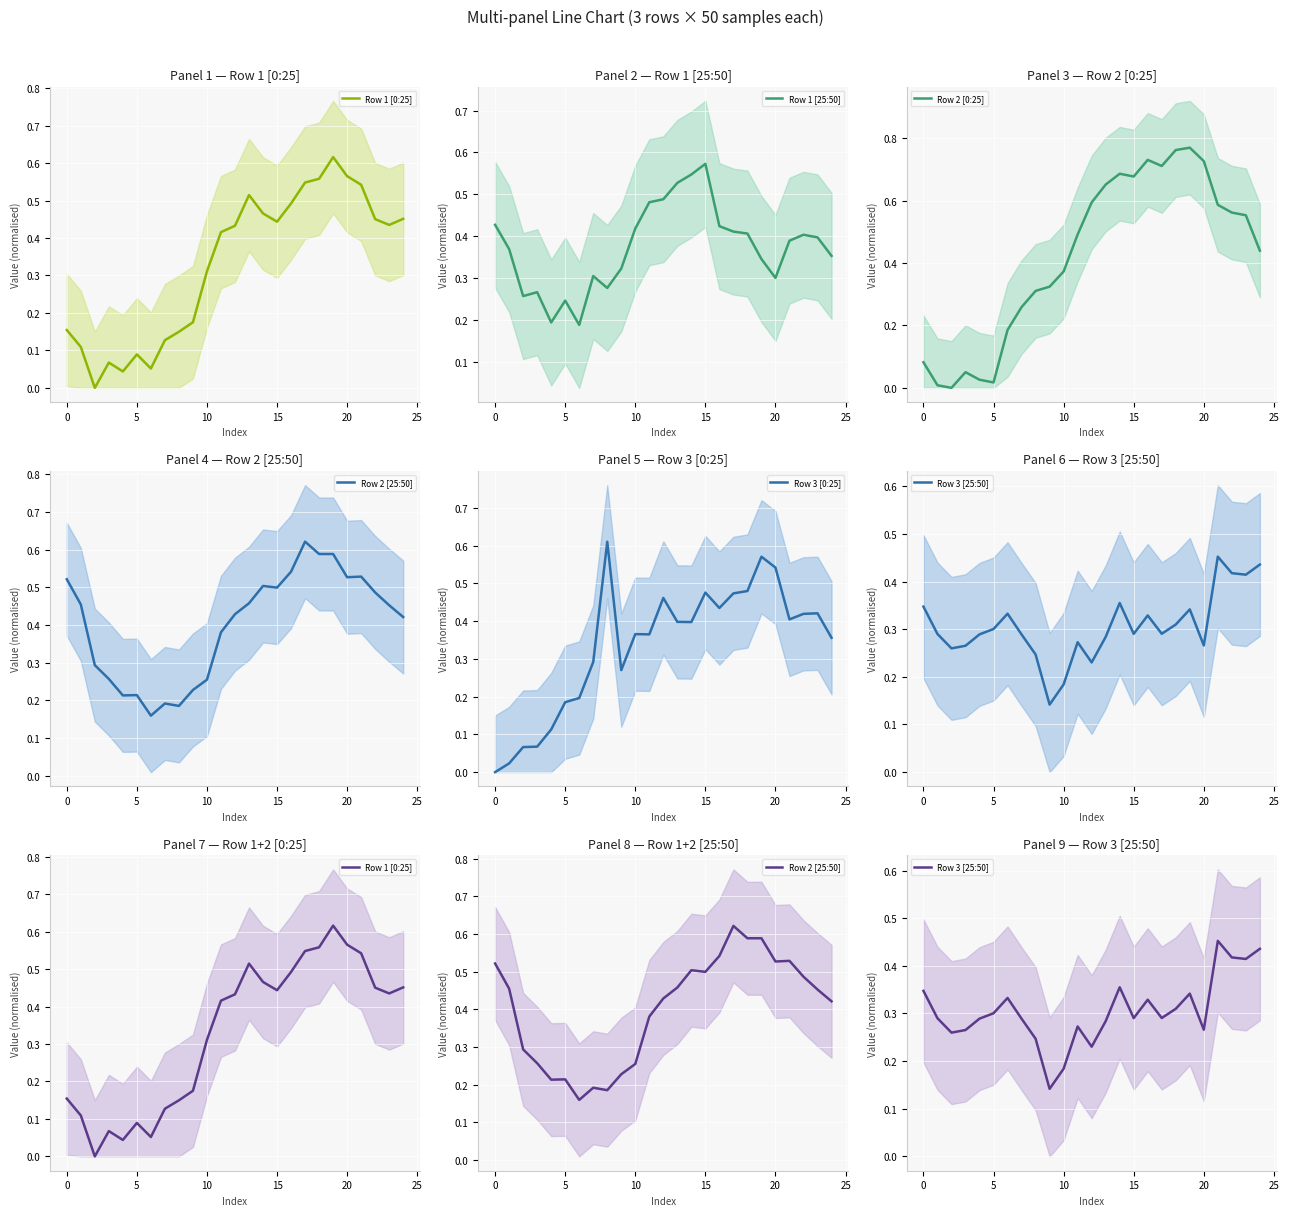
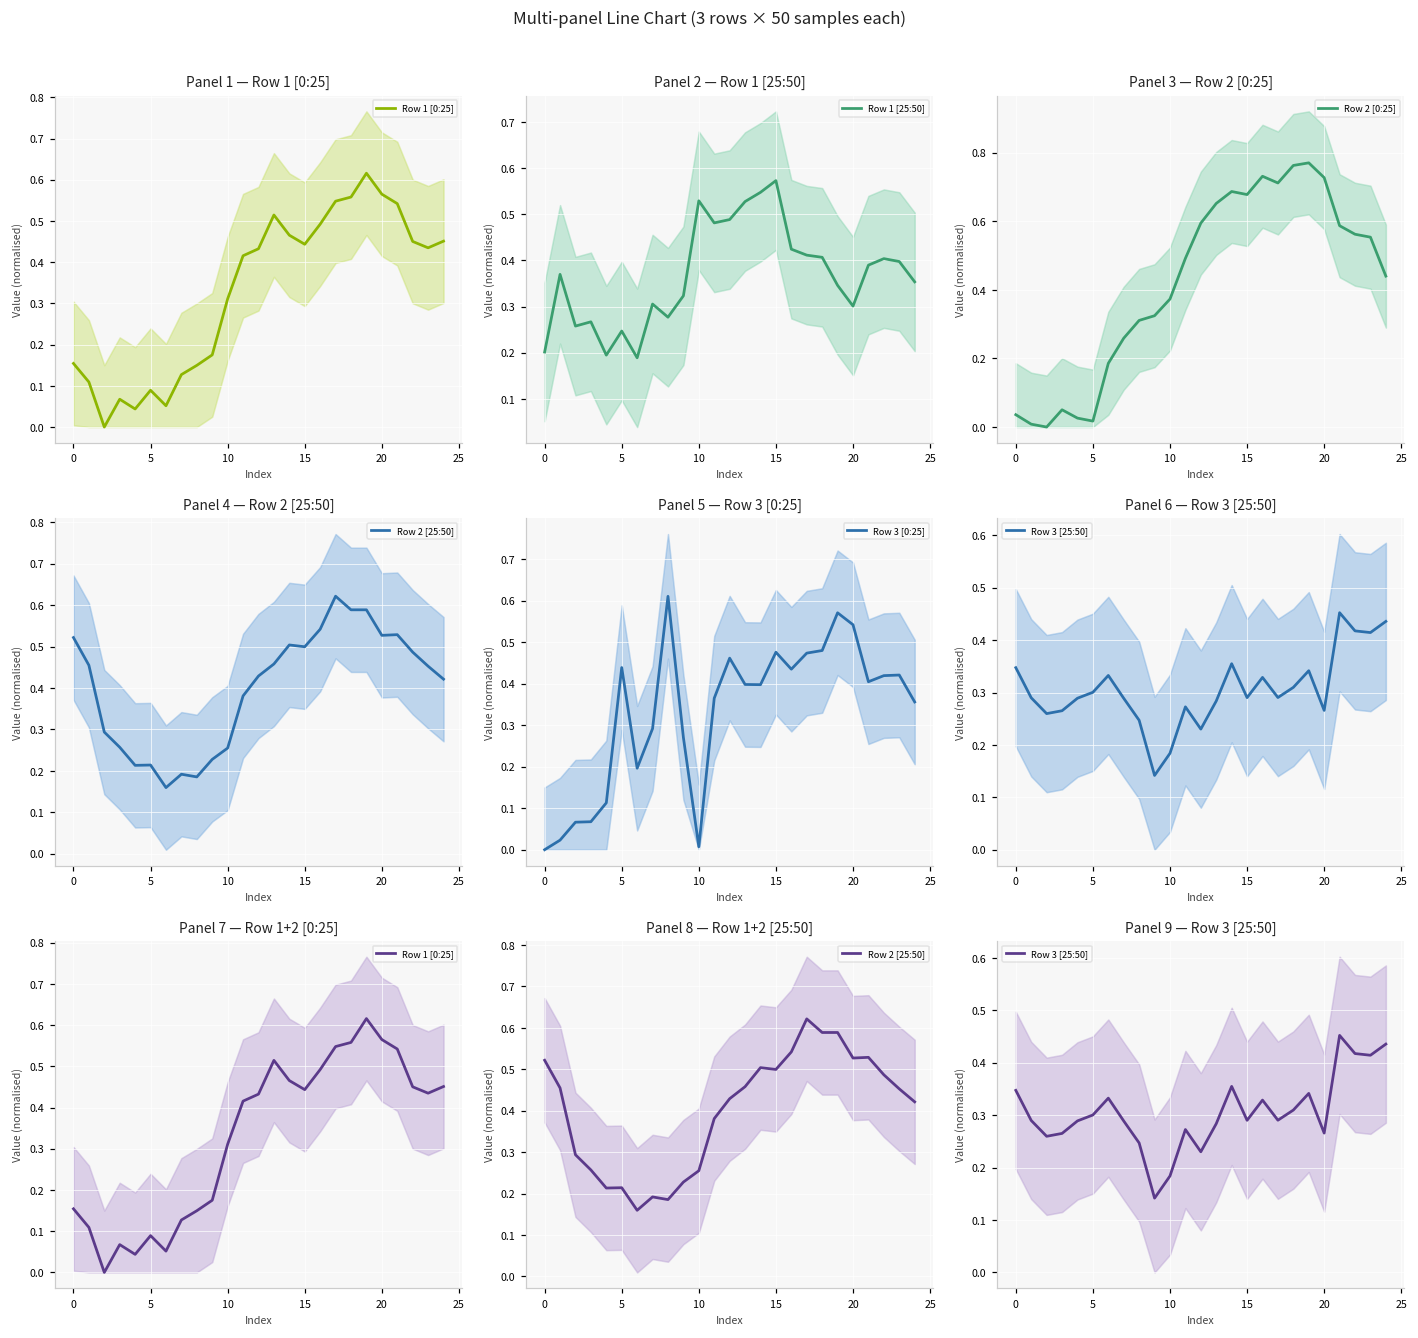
  {
    "Panel 2 — Row 1 [25:50]": {
      "Row 1 [25:50]": {
-       "0": 0.43,
+       "0": 0.20,
        "5": 0.25,
-       "10": 0.42,
+       "10": 0.53,
        "15": 0.57,
        "20": 0.30
      }
    },
    "Panel 3 — Row 2 [0:25]": {
      "Row 2 [0:25]": {
-       "0": 0.08,
+       "0": 0.04,
        "5": 0.02,
        "10": 0.37,
        "15": 0.68,
        "20": 0.73
      }
    },
    "Panel 5 — Row 3 [0:25]": {
      "Row 3 [0:25]": {
        "0": 0.00,
-       "5": 0.19,
-       "10": 0.37,
+       "5": 0.44,
+       "10": 0.01,
        "15": 0.48,
        "20": 0.54
      }
    },
    "Panel 7 — Row 1+2 [0:25]": {
      "Row 1 [0:25]": {
        "0": 0.15,
        "5": 0.09,
        "10": 0.31,
        "15": 0.44,
        "20": 0.57
      }
    },
    "Panel 8 — Row 1+2 [25:50]": {
      "Row 2 [25:50]": {
        "0": 0.52,
        "5": 0.21,
        "10": 0.25,
        "15": 0.50,
        "20": 0.53
      }
    },
    "Panel 9 — Row 3 [25:50]": {
      "Row 3 [25:50]": {
        "0": 0.35,
        "5": 0.30,
        "10": 0.18,
        "15": 0.29,
        "20": 0.27
      }
    }
  }
